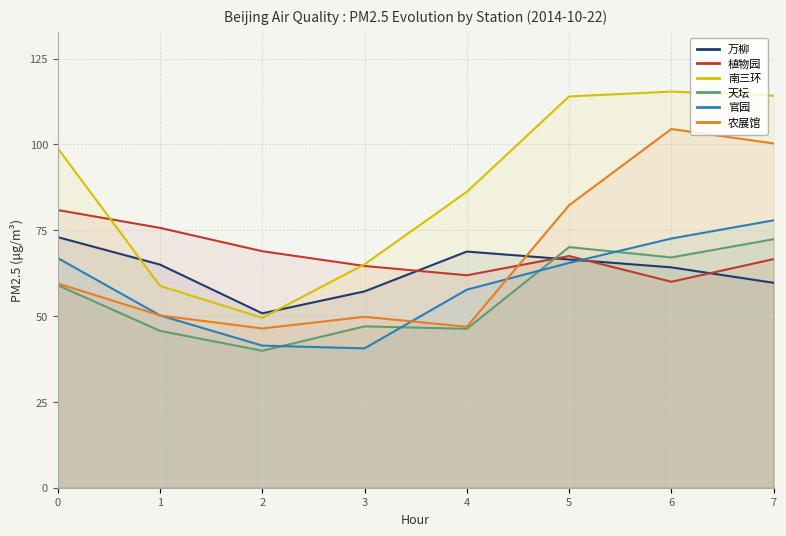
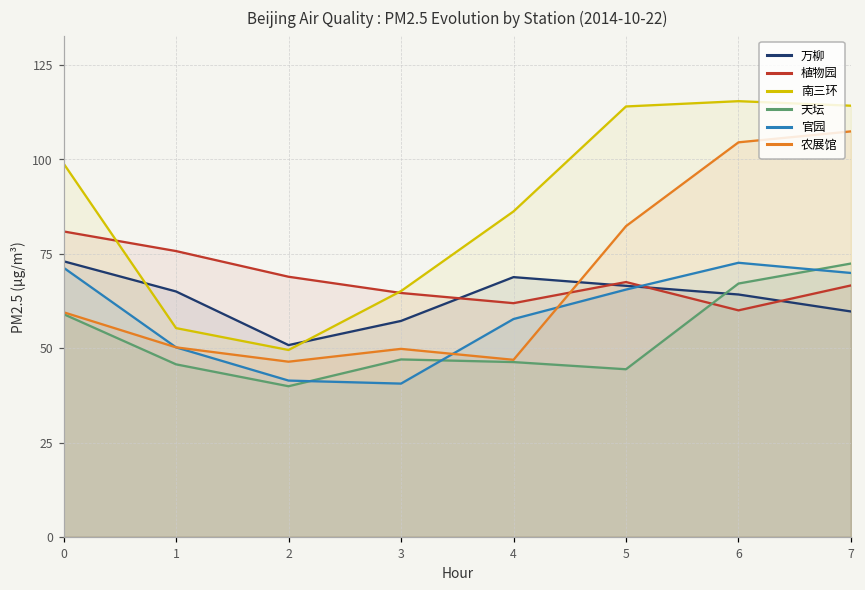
  {
    "万柳": {
      "0": 73,
      "1": 65,
      "2": 51,
      "3": 57,
      "4": 69,
      "5": 67,
      "6": 64,
      "7": 60
    },
    "植物园": {
      "0": 81,
      "1": 76,
      "2": 69,
      "4": 62,
      "5": 68,
      "6": 60,
      "7": 67
    },
    "南三环": {
      "0": 99,
-     "1": 59,
+     "1": 55,
      "2": 50,
      "4": 86,
      "5": 114,
      "6": 115,
      "7": 114
    },
    "天坛": {
      "1": 46,
      "2": 40,
      "3": 47,
-     "5": 70,
+     "5": 44,
      "6": 67,
      "7": 72
    },
    "官园": {
-     "0": 67,
+     "0": 71,
      "2": 41,
      "3": 41,
      "4": 58,
      "5": 66,
      "6": 73,
-     "7": 78
+     "7": 70
    },
    "农展馆": {
      "2": 46,
      "3": 50,
      "5": 82,
      "6": 105,
-     "7": 100
+     "7": 107
    }
  }
